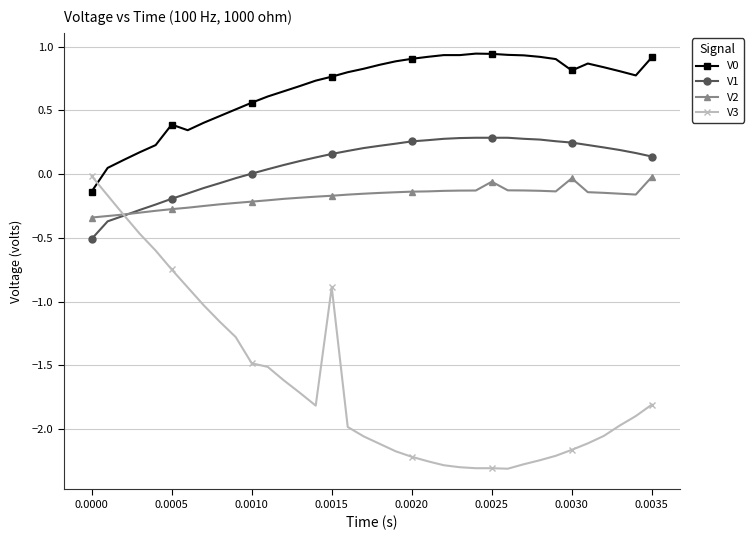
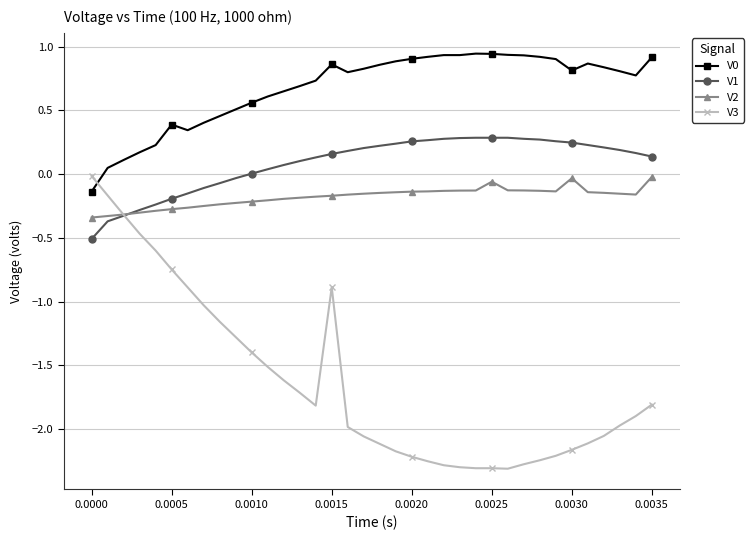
  {
    "V0": {
      "0.0000": -0.14,
      "0.0005": 0.39,
      "0.0010": 0.56,
-     "0.0015": 0.76,
+     "0.0015": 0.86,
      "0.0020": 0.90,
      "0.0025": 0.94,
      "0.0030": 0.81,
      "0.0035": 0.92
    },
    "V1": {
      "0.0000": -0.51,
      "0.0005": -0.19,
      "0.0010": 0.00,
      "0.0015": 0.16,
      "0.0020": 0.26,
      "0.0025": 0.28,
      "0.0030": 0.25,
      "0.0035": 0.14
    },
    "V2": {
      "0.0000": -0.34,
      "0.0005": -0.27,
      "0.0010": -0.22,
      "0.0015": -0.17,
      "0.0020": -0.14,
      "0.0025": -0.06,
      "0.0030": -0.03,
      "0.0035": -0.02
    },
    "V3": {
      "0.0000": -0.02,
      "0.0005": -0.75,
-     "0.0010": -1.48,
+     "0.0010": -1.40,
      "0.0015": -0.89,
      "0.0020": -2.22,
      "0.0025": -2.31,
      "0.0030": -2.16,
      "0.0035": -1.81
    }
  }
